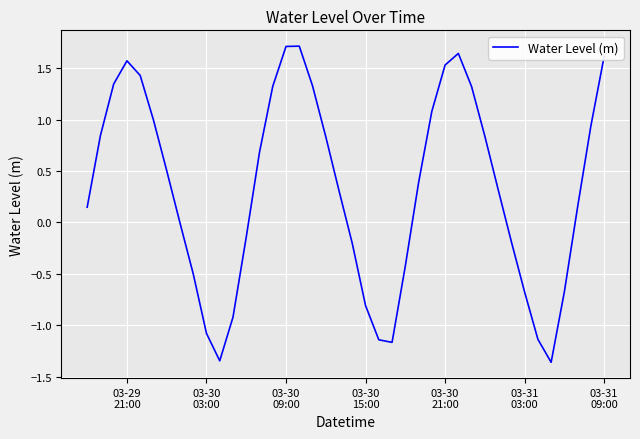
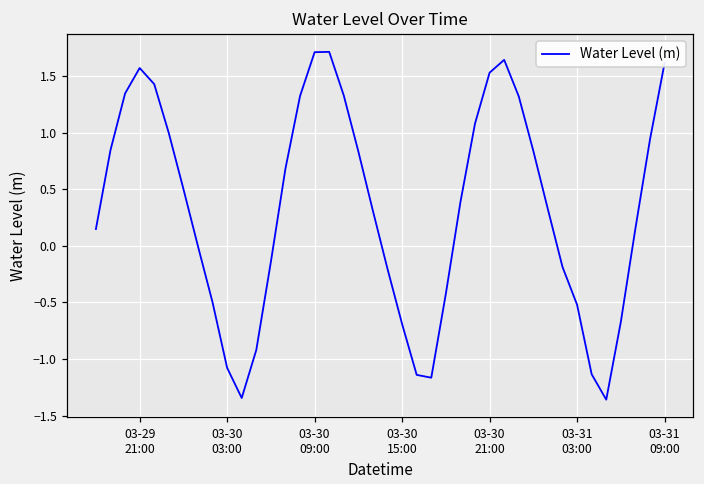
  {
    "03-29 21:00": 1.57,
    "03-30 03:00": -1.08,
    "03-30 09:00": 1.71,
-   "03-30 15:00": -0.81,
+   "03-30 15:00": -0.69,
    "03-30 21:00": 1.53,
-   "03-31 03:00": -0.68
+   "03-31 03:00": -0.52
  }
